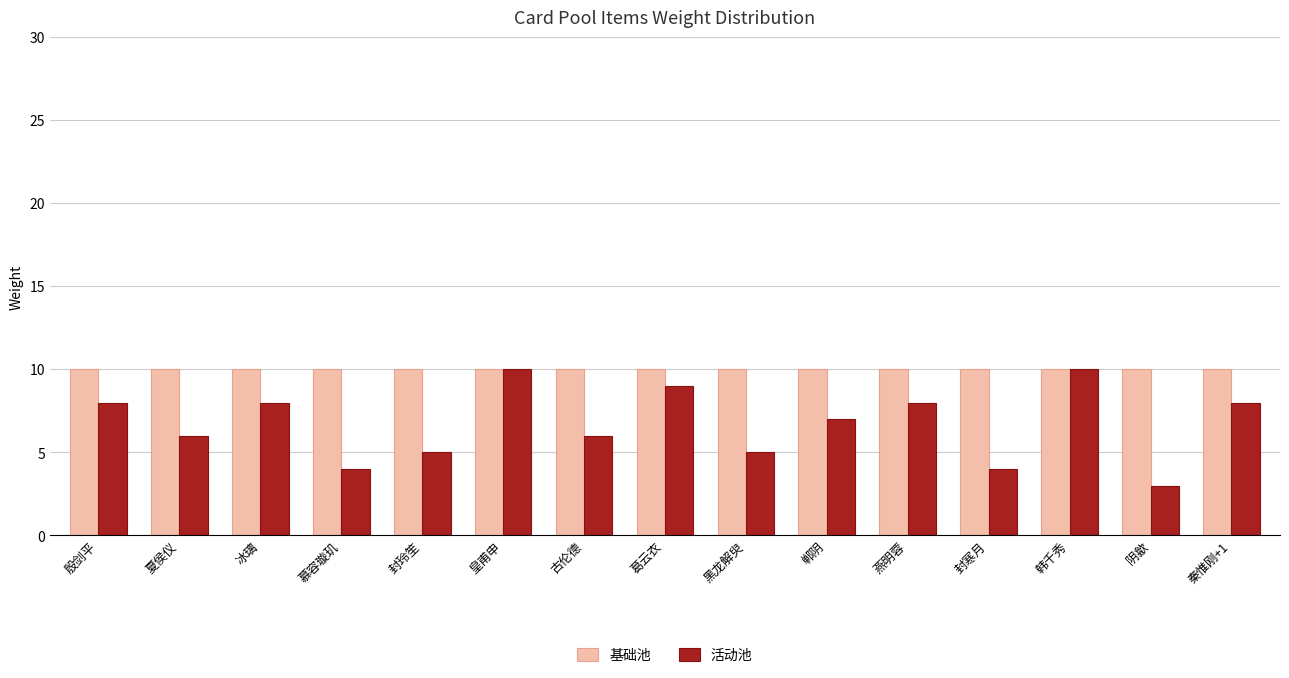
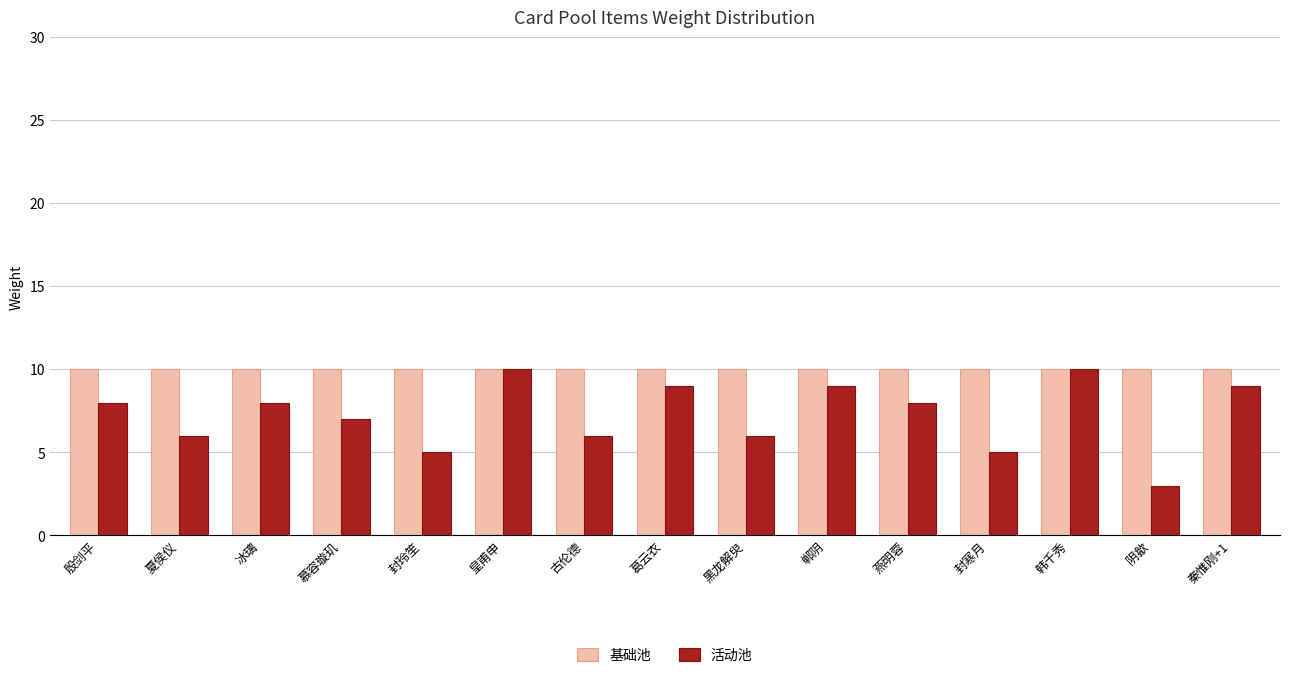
  {
    "基础池": {
      "殷剑平": 10,
      "夏侯仪": 10,
      "冰璃": 10,
      "慕容璇玑": 10,
      "封玲笙": 10,
      "皇甫申": 10,
      "古伦德": 10,
      "葛云衣": 10,
      "黑龙解臾": 10,
      "郸阴": 10,
      "燕明蓉": 10,
      "封寒月": 10,
      "韩千秀": 10,
      "阴歙": 10,
      "秦惟刚+1": 10
    },
    "活动池": {
      "殷剑平": 8,
      "夏侯仪": 6,
      "冰璃": 8,
-     "慕容璇玑": 4,
+     "慕容璇玑": 7,
      "封玲笙": 5,
      "皇甫申": 10,
      "古伦德": 6,
      "葛云衣": 9,
-     "黑龙解臾": 5,
-     "郸阴": 7,
+     "黑龙解臾": 6,
+     "郸阴": 9,
      "燕明蓉": 8,
-     "封寒月": 4,
+     "封寒月": 5,
      "韩千秀": 10,
      "阴歙": 3,
-     "秦惟刚+1": 8
+     "秦惟刚+1": 9
    }
  }
